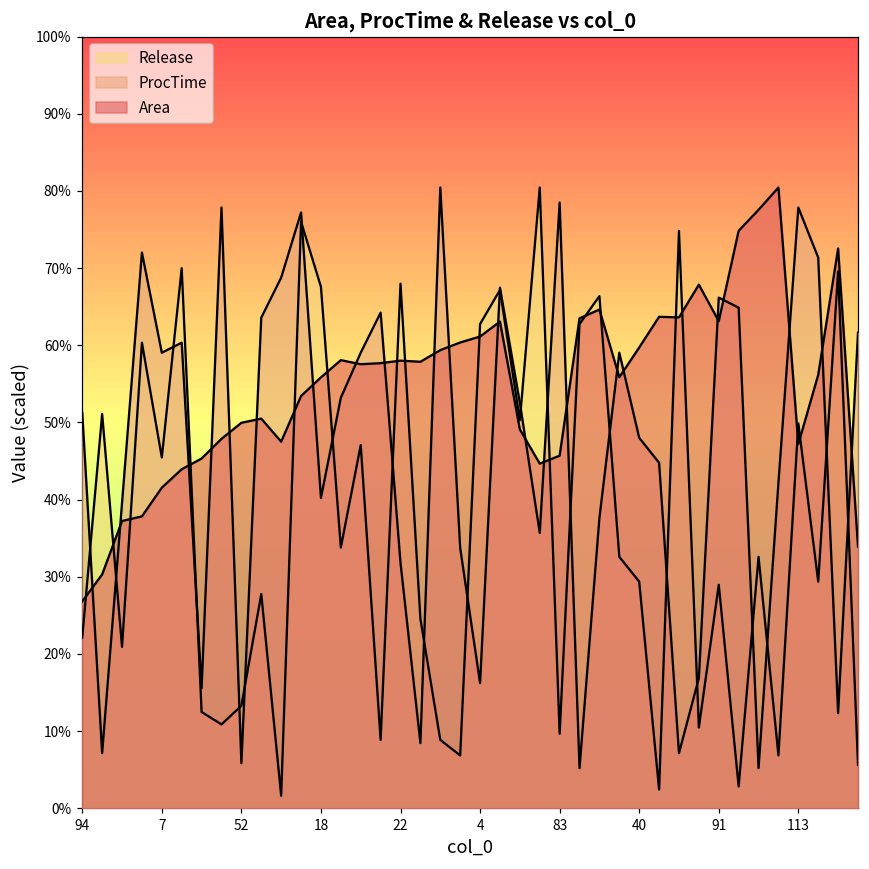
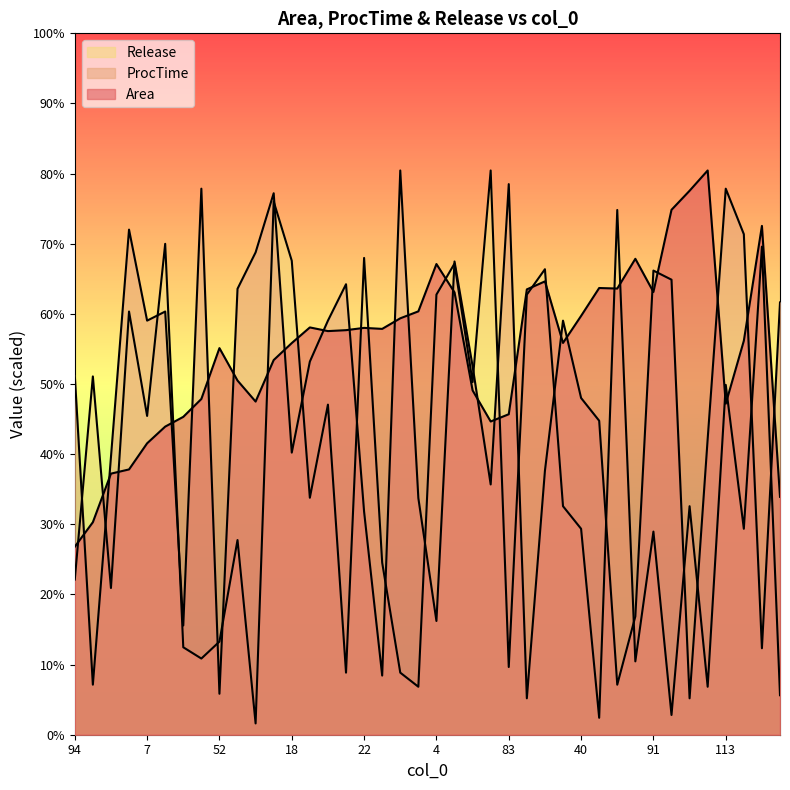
  {
    "Area": {
      "94": "27%",
-     "52": "50%",
-     "4": "61%",
+     "52": "55%",
+     "4": "67%",
      "83": "46%",
      "40": "60%",
      "91": "63%",
      "113": "47%"
    }
  }
